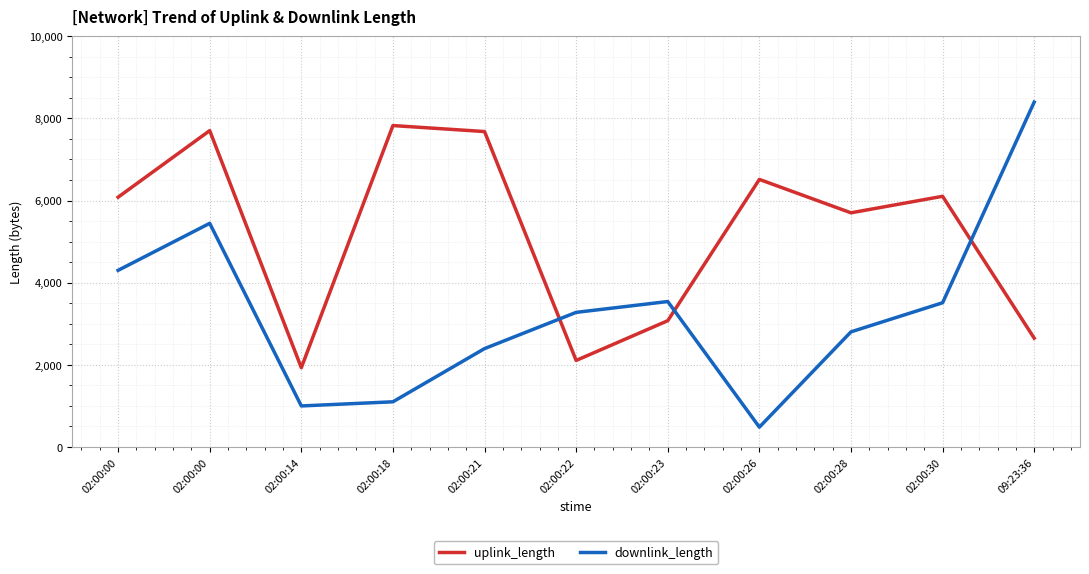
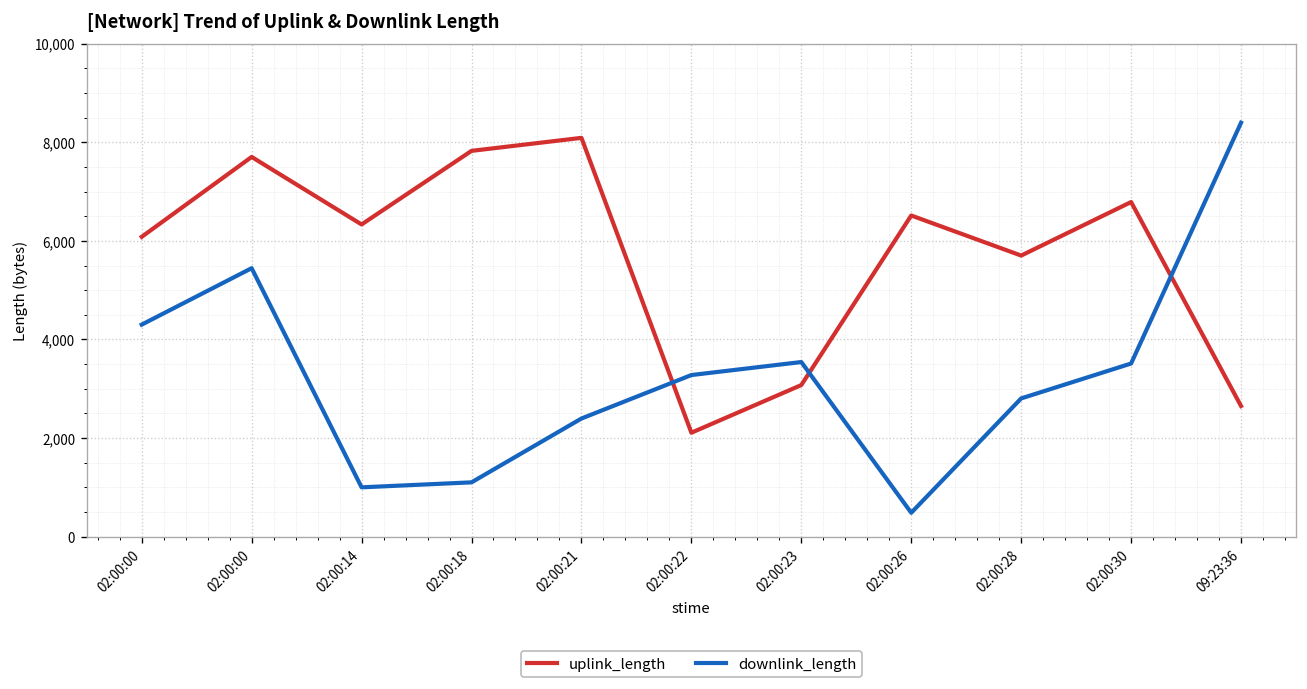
  {
    "uplink_length": {
-     "02:00:14": "1,900",
+     "02:00:14": "6,300",
      "02:00:18": "7,800",
-     "02:00:21": "7,700",
+     "02:00:21": "8,100",
      "02:00:22": "2,100",
      "02:00:23": "3,100",
      "02:00:26": "6,500",
      "02:00:28": "5,700",
-     "02:00:30": "6,100",
+     "02:00:30": "6,800",
      "09:23:36": "2,700"
    },
    "downlink_length": {
      "02:00:14": "1,000",
      "02:00:18": "1,100",
      "02:00:21": "2,400",
      "02:00:22": "3,300",
      "02:00:23": "3,500",
      "02:00:26": "500",
      "02:00:28": "2,800",
      "02:00:30": "3,500",
      "09:23:36": "8,400"
    }
  }
